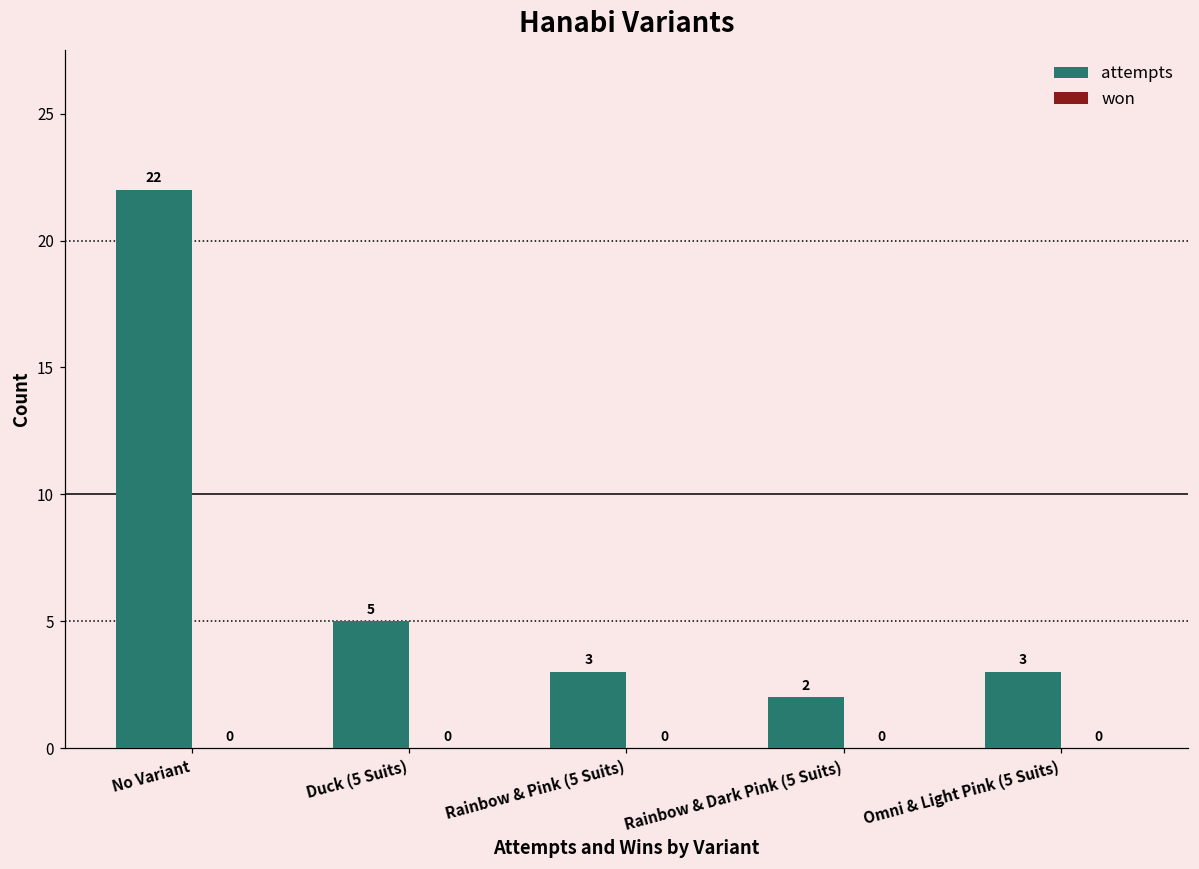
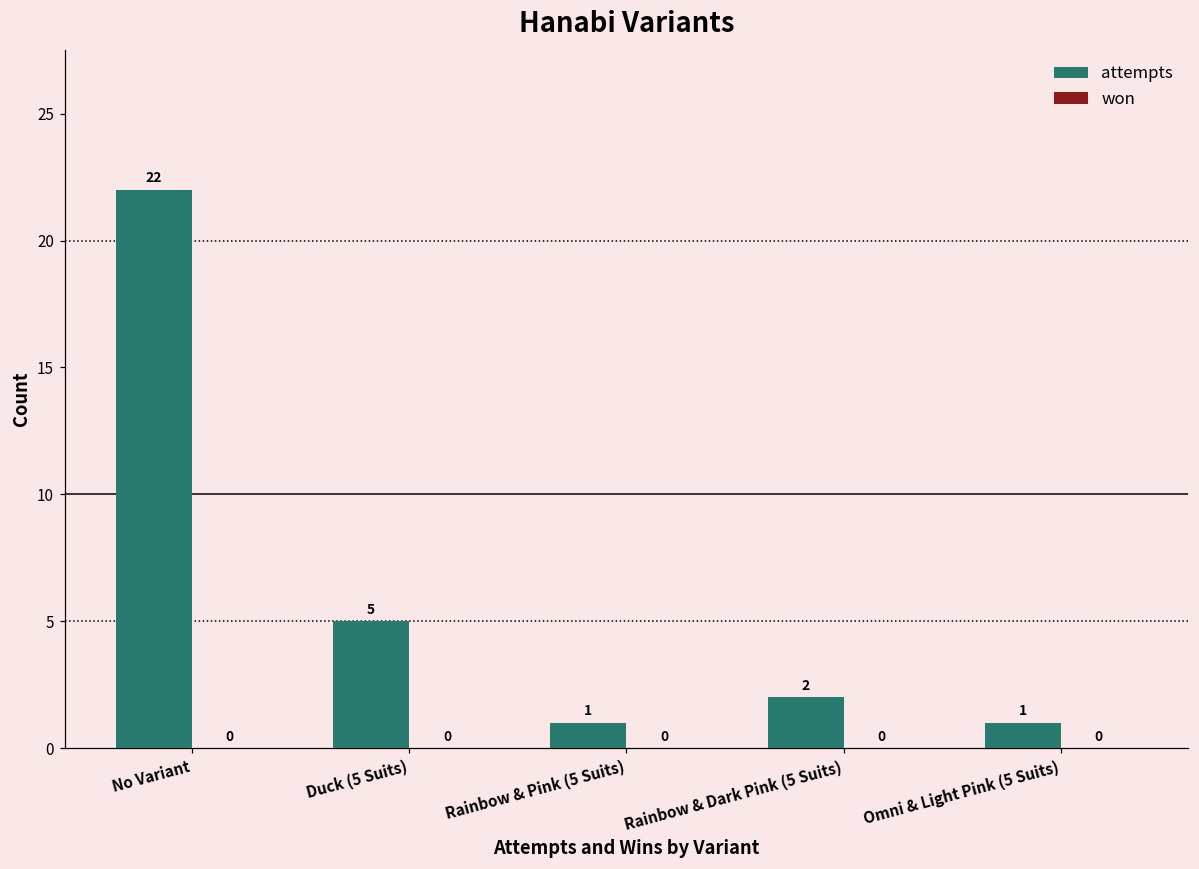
  {
    "attempts": {
      "No Variant": 22,
      "Duck (5 Suits)": 5,
-     "Rainbow & Pink (5 Suits)": 3,
+     "Rainbow & Pink (5 Suits)": 1,
      "Rainbow & Dark Pink (5 Suits)": 2,
-     "Omni & Light Pink (5 Suits)": 3
+     "Omni & Light Pink (5 Suits)": 1
    },
    "won": {
      "No Variant": 0,
      "Duck (5 Suits)": 0,
      "Rainbow & Pink (5 Suits)": 0,
      "Rainbow & Dark Pink (5 Suits)": 0,
      "Omni & Light Pink (5 Suits)": 0
    }
  }
